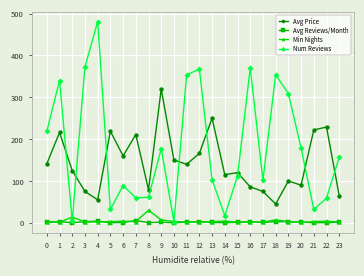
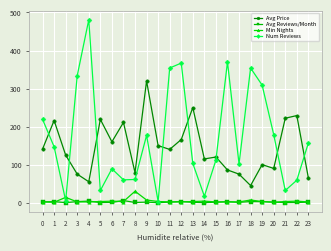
  {
    "Num Reviews": {
      "0": 220,
-     "1": 340,
-     "3": 370,
+     "1": 150,
+     "3": 330,
      "4": 480,
      "5": 30,
      "6": 90,
      "7": 60,
      "8": 60,
      "9": 180,
      "11": 350,
      "12": 370,
      "13": 100,
      "14": 20,
      "15": 110,
      "16": 370,
      "17": 100,
      "18": 350,
      "19": 310,
      "20": 180,
      "21": 30,
      "22": 60,
      "23": 160
    }
  }
